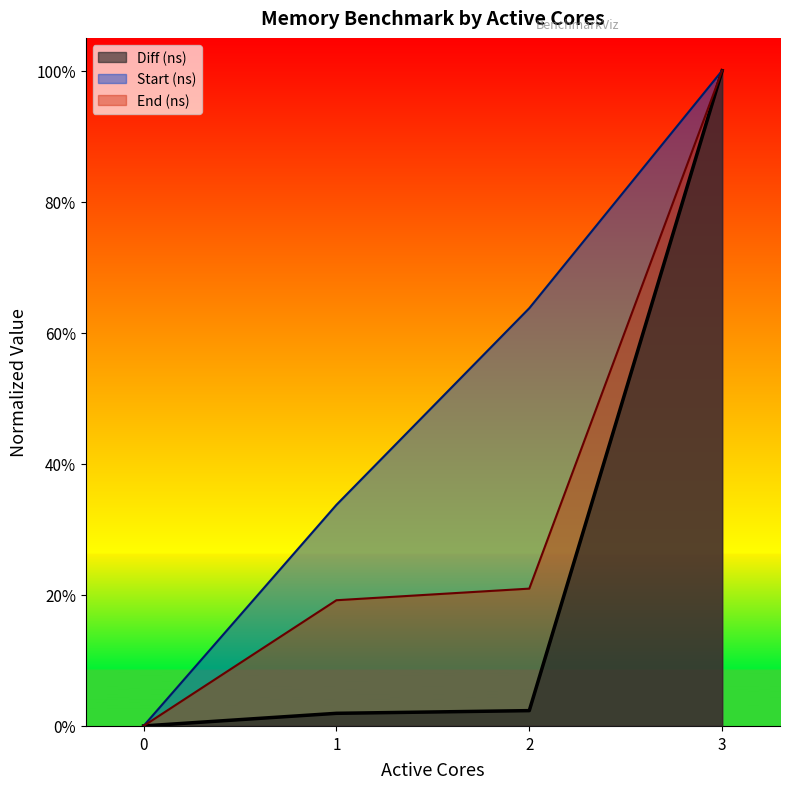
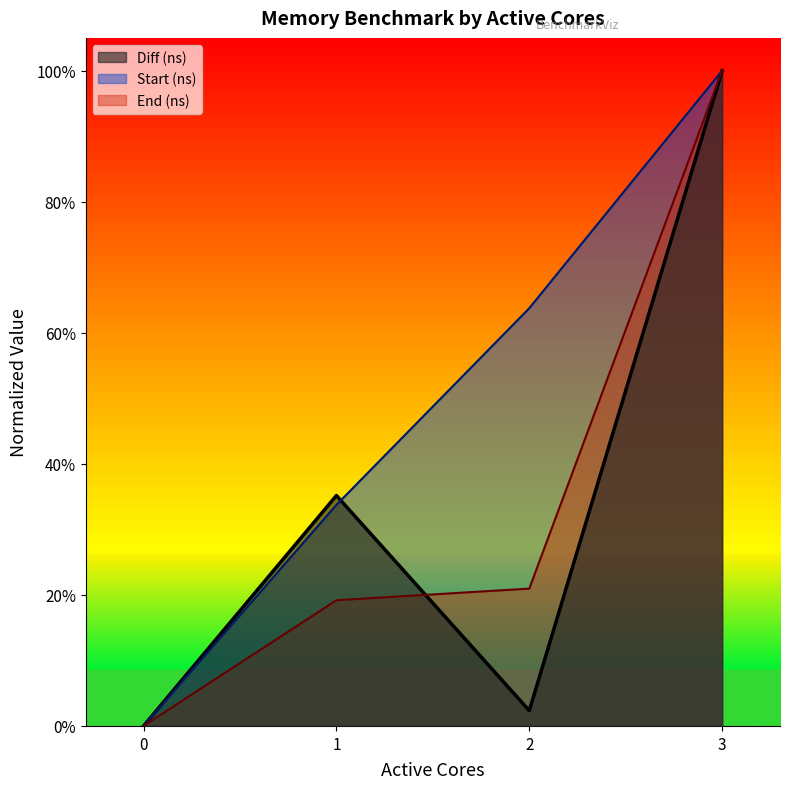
  {
    "Diff (ns)": {
-     "1": "2%",
+     "1": "35%",
      "2": "2%"
    },
    "Start (ns)": {
      "1": "34%",
      "2": "64%"
    },
    "End (ns)": {
      "1": "19%",
      "2": "21%"
    }
  }
